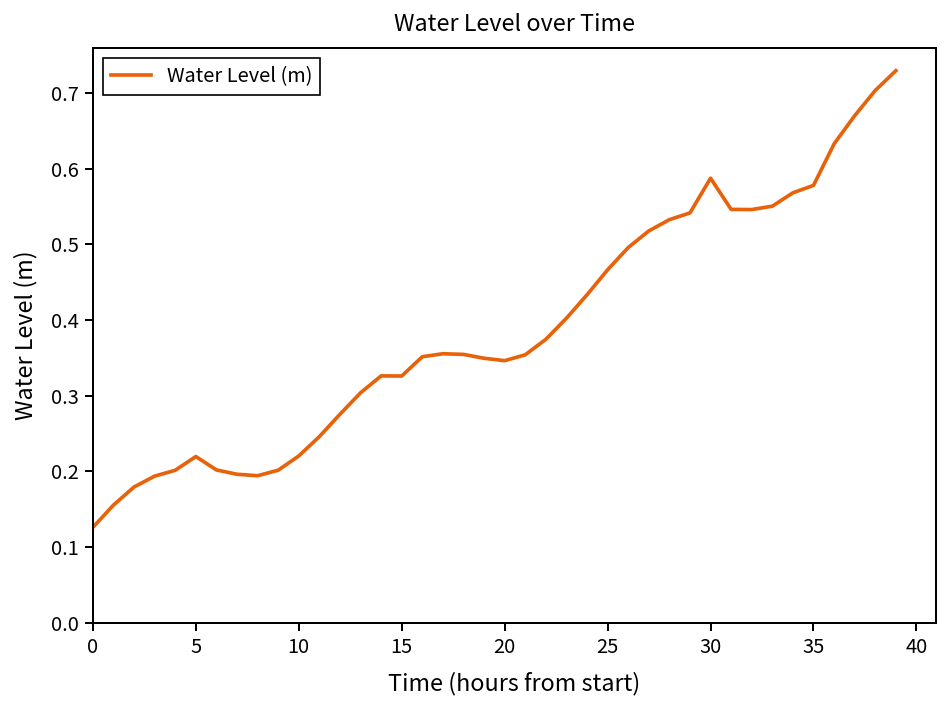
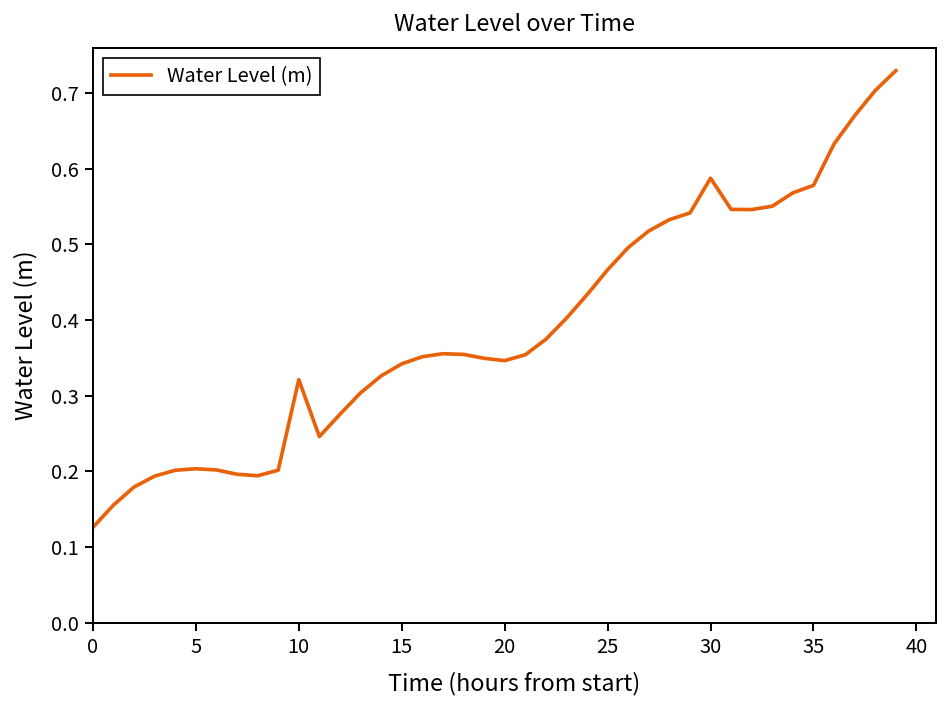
  {
    "0": 0.13,
-   "5": 0.22,
-   "10": 0.22,
-   "15": 0.33,
+   "5": 0.20,
+   "10": 0.32,
+   "15": 0.34,
    "20": 0.35,
    "25": 0.47,
    "30": 0.59,
    "35": 0.58
  }
